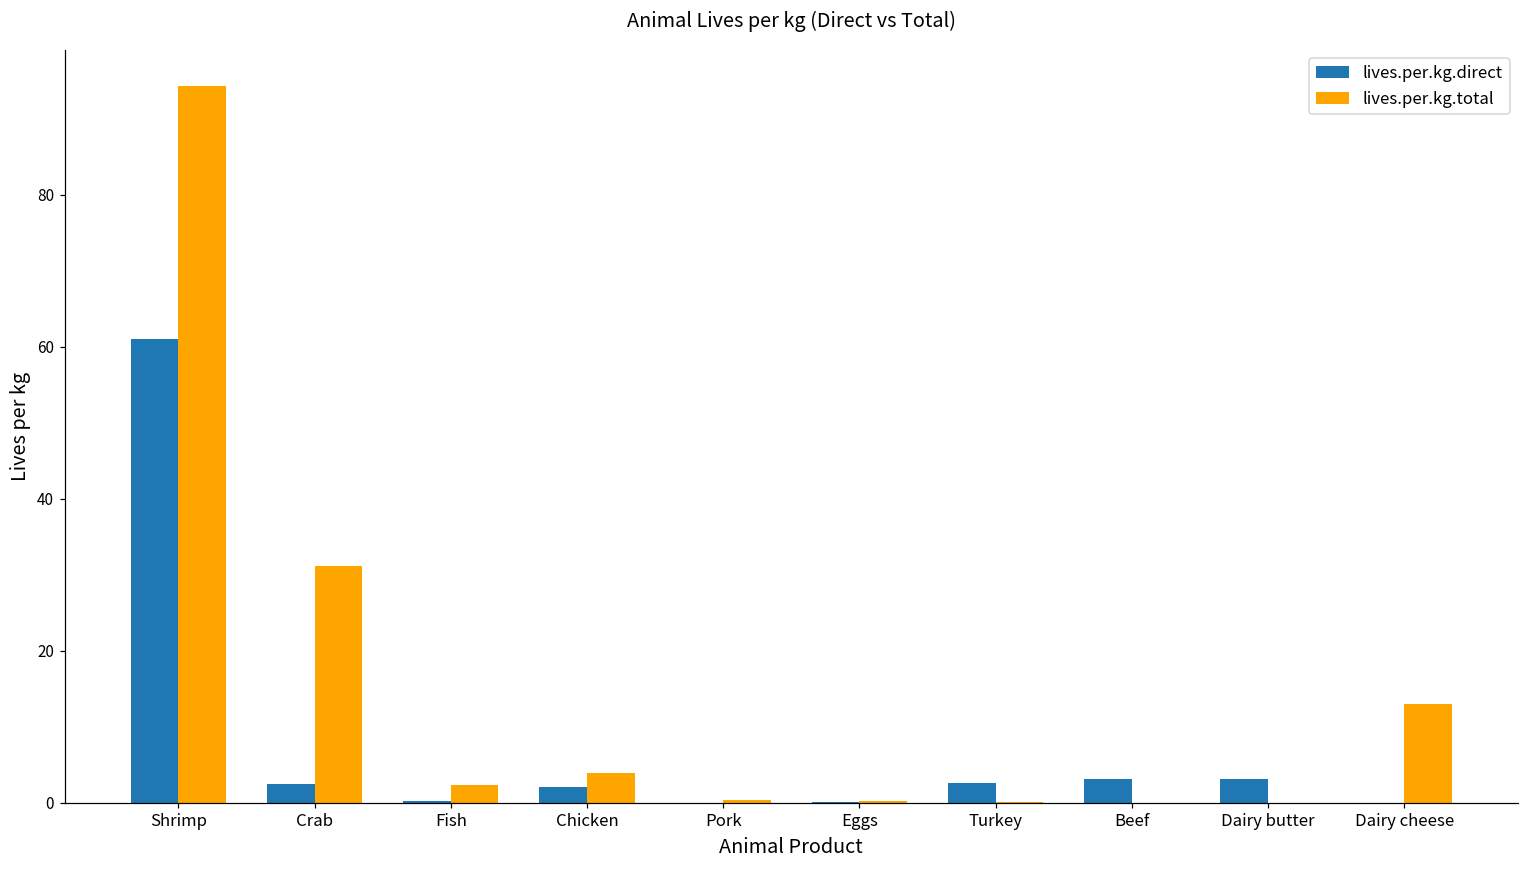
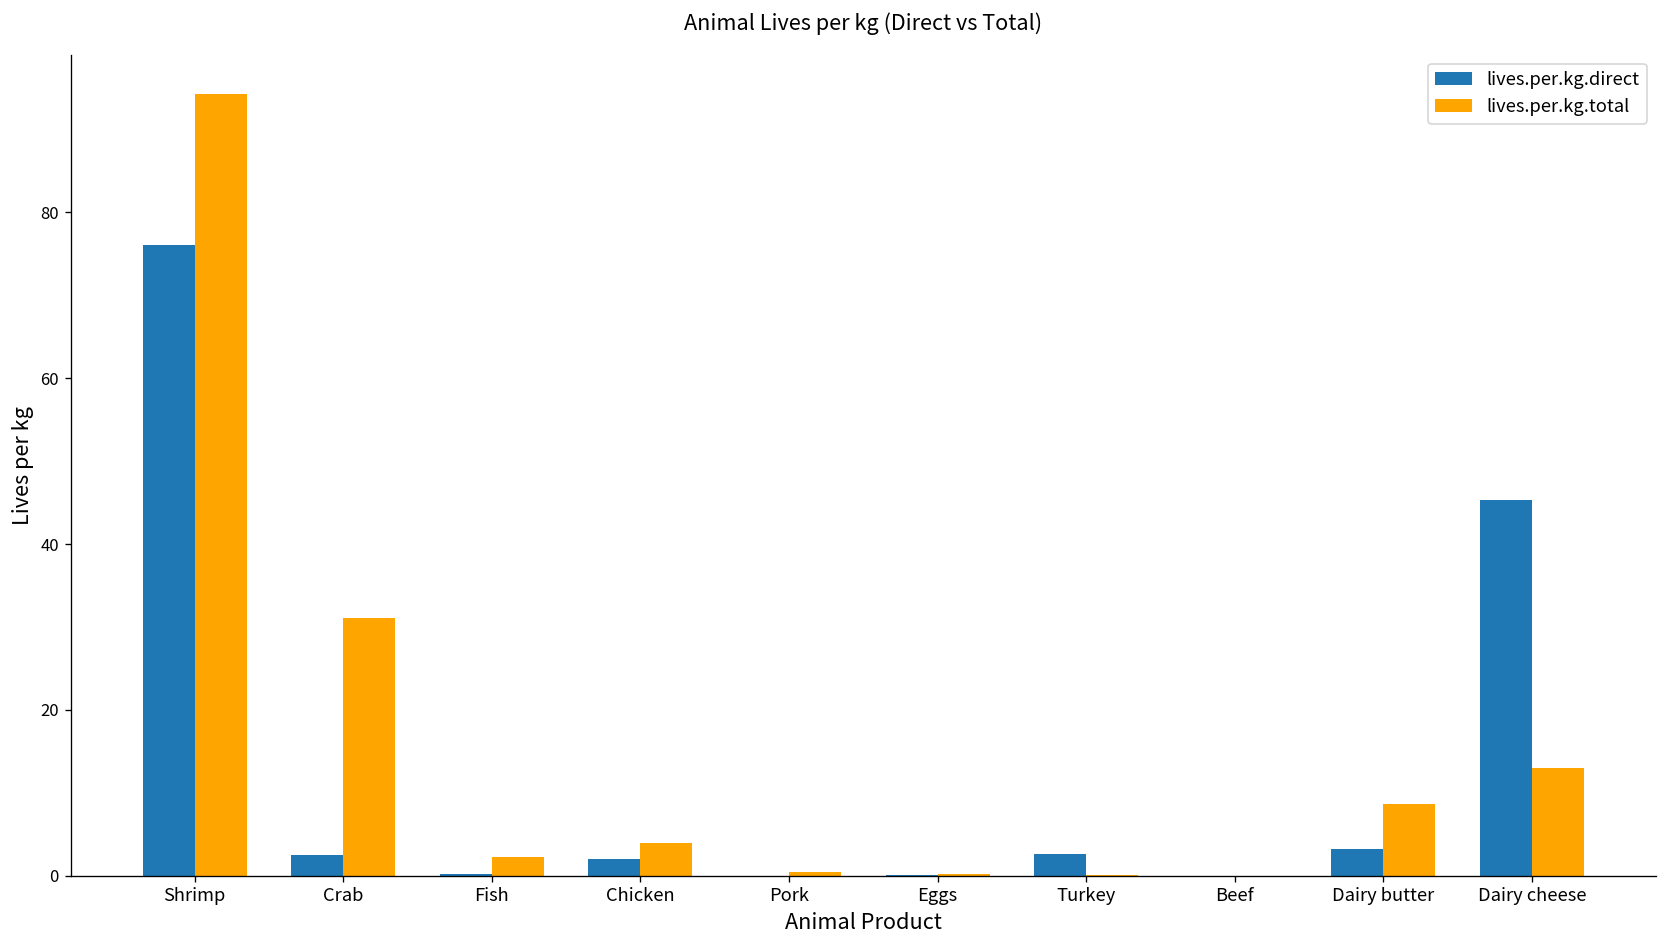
  {
    "lives.per.kg.direct": {
-     "Shrimp": 61,
+     "Shrimp": 76,
      "Crab": 2,
      "Chicken": 2,
      "Turkey": 3,
-     "Beef": 3,
+     "Beef": 0,
      "Dairy butter": 3,
-     "Dairy cheese": 0
+     "Dairy cheese": 45
    },
    "lives.per.kg.total": {
      "Shrimp": 94,
      "Crab": 31,
      "Fish": 2,
      "Chicken": 4,
      "Pork": 0,
-     "Dairy butter": 0,
+     "Dairy butter": 9,
      "Dairy cheese": 13
    }
  }
